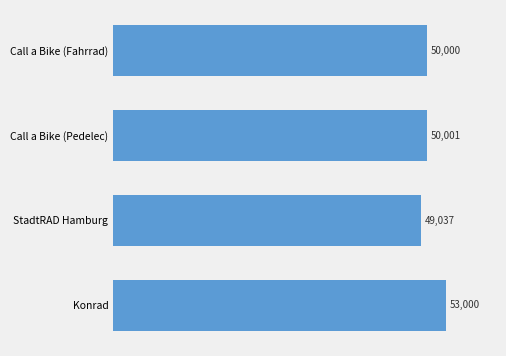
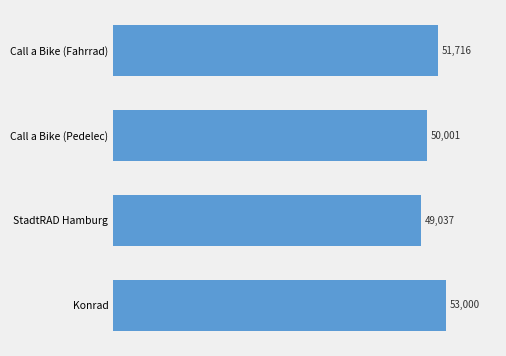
  {
-   "Call a Bike (Fahrrad)": "50,000",
+   "Call a Bike (Fahrrad)": "51,716",
    "Call a Bike (Pedelec)": "50,001",
    "StadtRAD Hamburg": "49,037",
    "Konrad": "53,000"
  }
